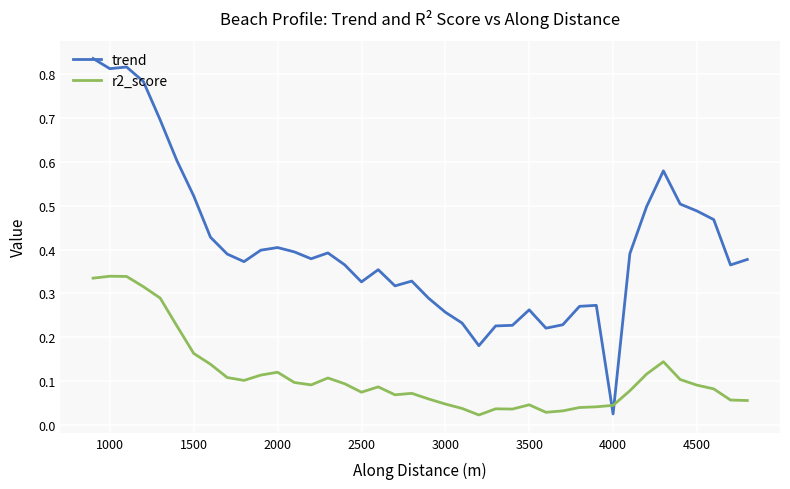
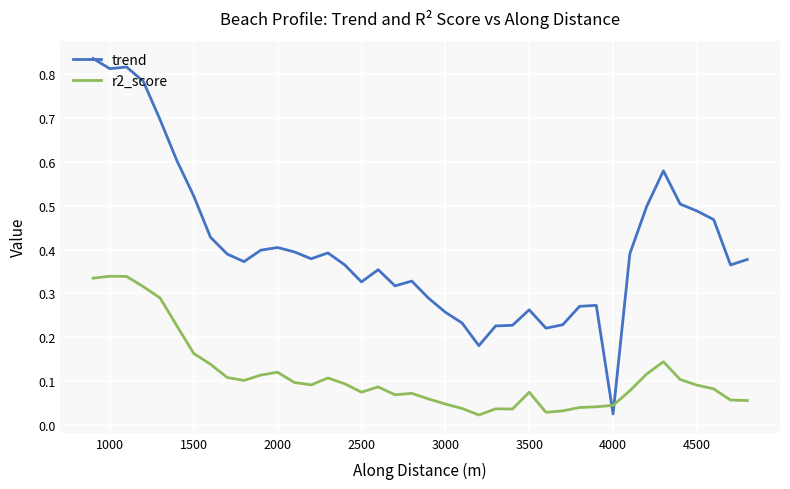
  {
    "trend": {
      "1000": 0.81,
      "1500": 0.52,
      "2000": 0.40,
      "2500": 0.33,
      "3000": 0.26,
      "3500": 0.26,
      "4000": 0.03,
      "4500": 0.49
    },
    "r2_score": {
      "1000": 0.34,
      "1500": 0.16,
      "2000": 0.12,
      "2500": 0.08,
      "3000": 0.05,
-     "3500": 0.05,
+     "3500": 0.08,
      "4000": 0.05,
      "4500": 0.09
    }
  }
